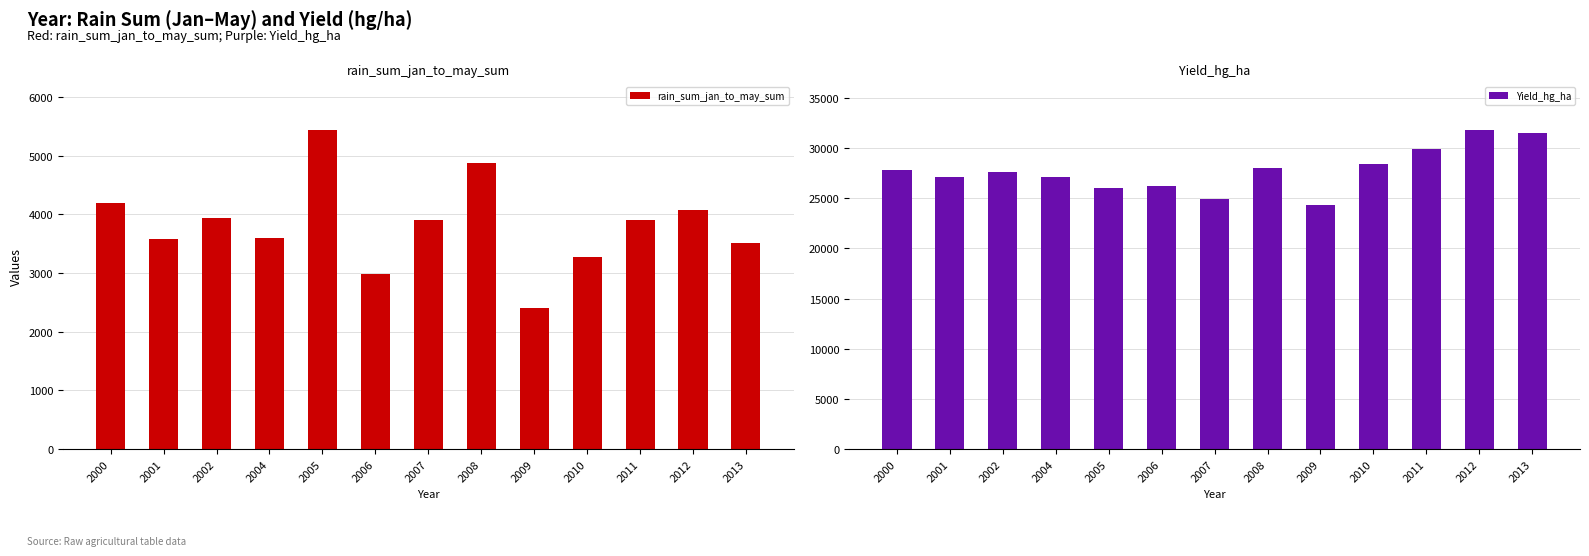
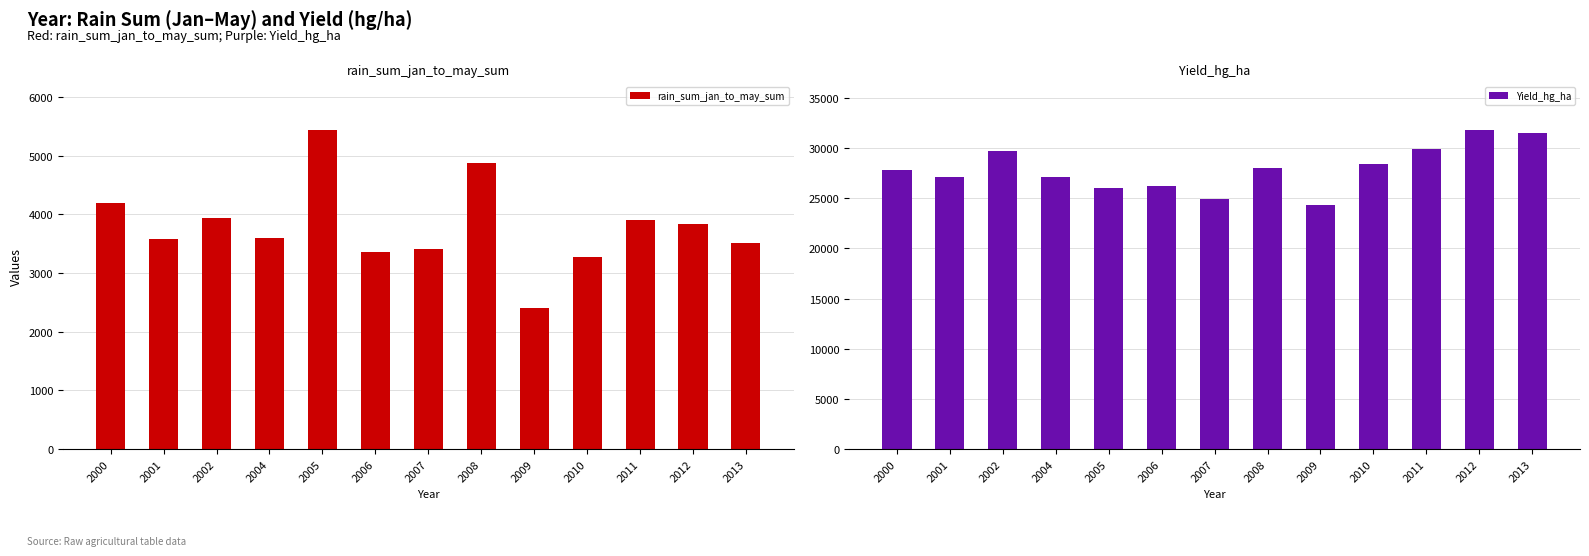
  {
    "rain_sum_jan_to_may_sum": {
      "2000": 4200,
      "2001": 3600,
      "2002": 3900,
      "2004": 3600,
      "2005": 5400,
-     "2006": 3000,
-     "2007": 3900,
+     "2006": 3400,
+     "2007": 3400,
      "2008": 4900,
      "2009": 2400,
      "2010": 3300,
      "2011": 3900,
-     "2012": 4100,
+     "2012": 3800,
      "2013": 3500
    },
    "Yield_hg_ha": {
      "2000": 27800,
      "2001": 27100,
-     "2002": 27600,
+     "2002": 29700,
      "2004": 27100,
      "2005": 26000,
      "2006": 26200,
      "2007": 24900,
      "2008": 28000,
      "2009": 24300,
      "2010": 28400,
      "2011": 29900,
      "2012": 31800,
      "2013": 31500
    }
  }
